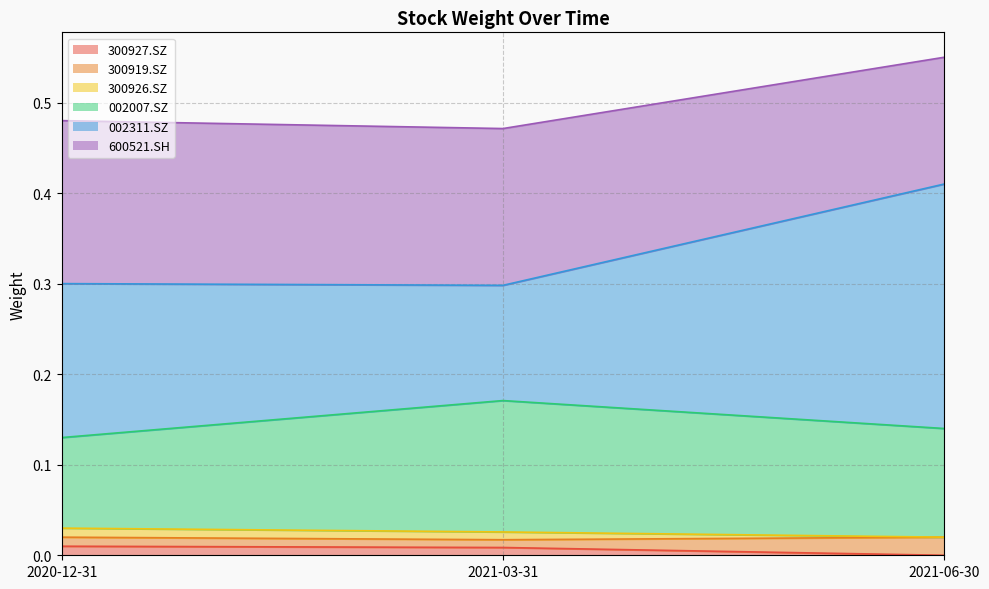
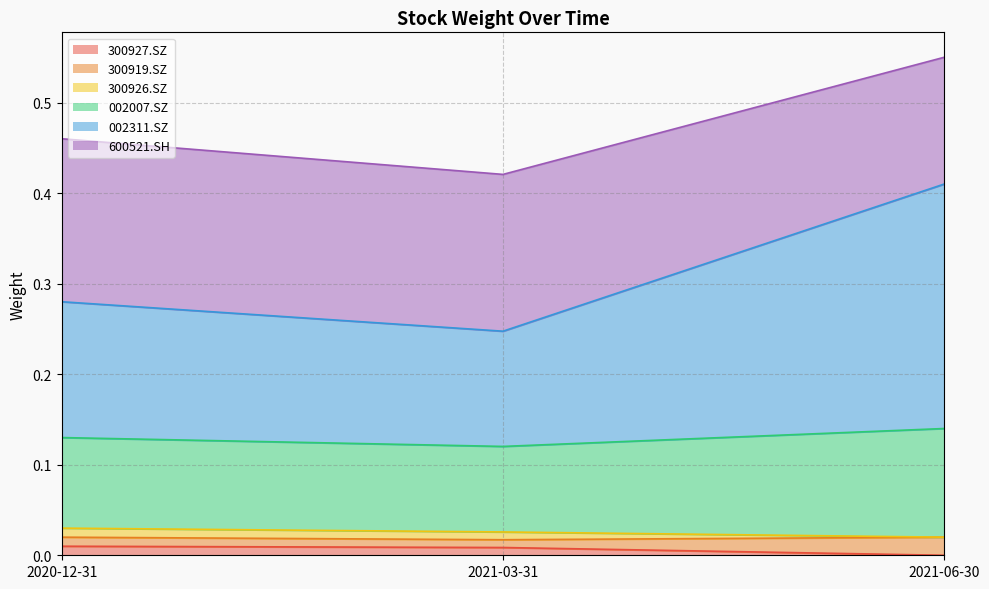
  {
    "002007.SZ": {
      "2020-12-31": 0.10,
-     "2021-03-31": 0.15,
+     "2021-03-31": 0.09,
      "2021-06-30": 0.12
    },
    "002311.SZ": {
-     "2020-12-31": 0.17,
+     "2020-12-31": 0.15,
      "2021-03-31": 0.13,
      "2021-06-30": 0.27
    },
    "600521.SH": {
      "2020-12-31": 0.18,
      "2021-03-31": 0.17,
      "2021-06-30": 0.14
    }
  }
